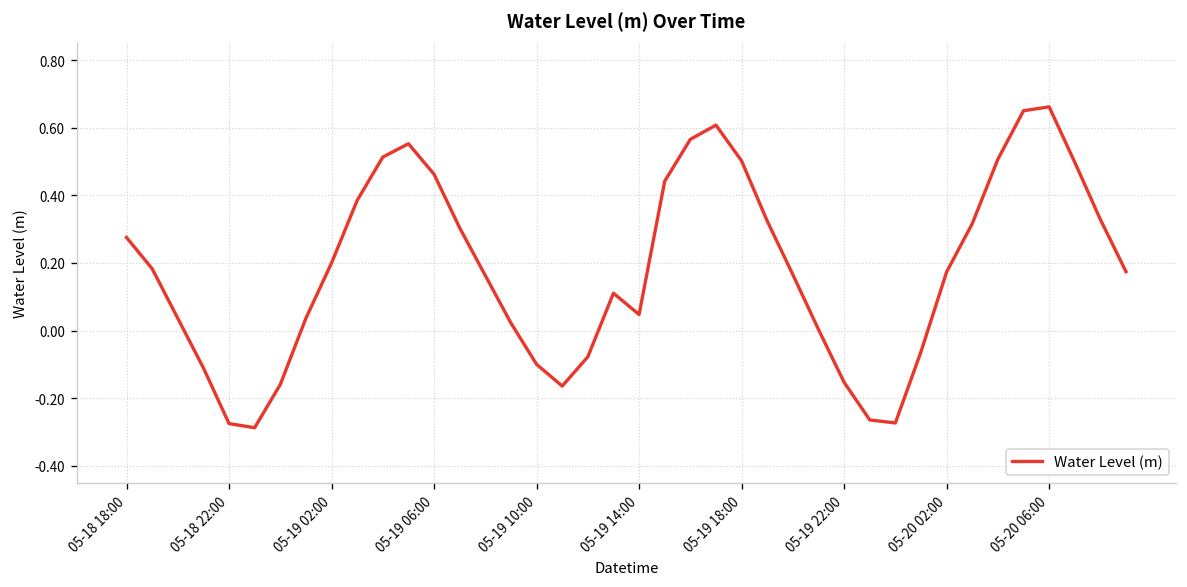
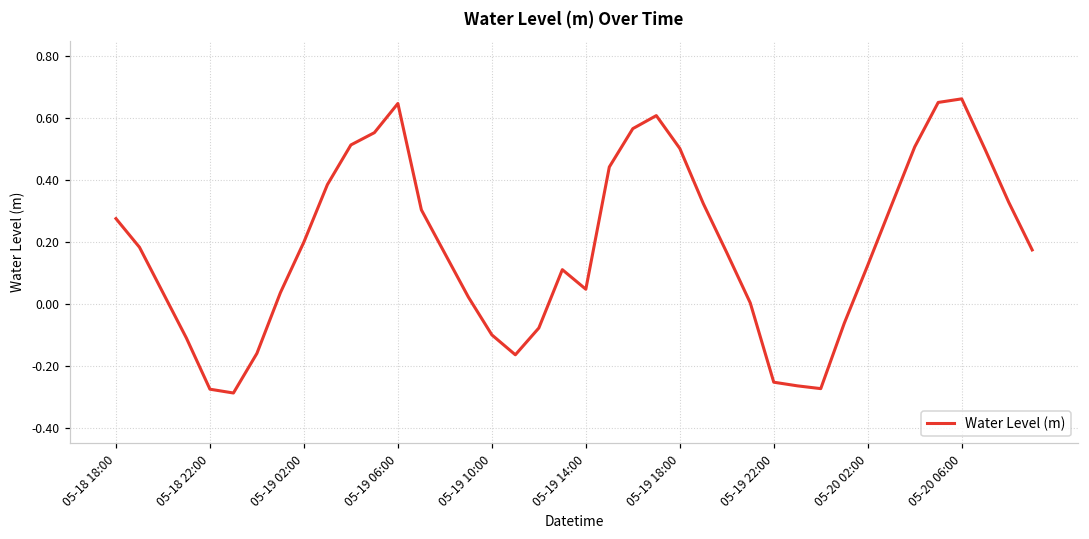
  {
    "05-18 18:00": 0.28,
    "05-18 22:00": -0.28,
    "05-19 02:00": 0.20,
-   "05-19 06:00": 0.46,
+   "05-19 06:00": 0.65,
    "05-19 10:00": -0.10,
    "05-19 14:00": 0.05,
    "05-19 18:00": 0.50,
-   "05-19 22:00": -0.15,
-   "05-20 02:00": 0.17,
+   "05-19 22:00": -0.25,
+   "05-20 02:00": 0.12,
    "05-20 06:00": 0.66
  }
